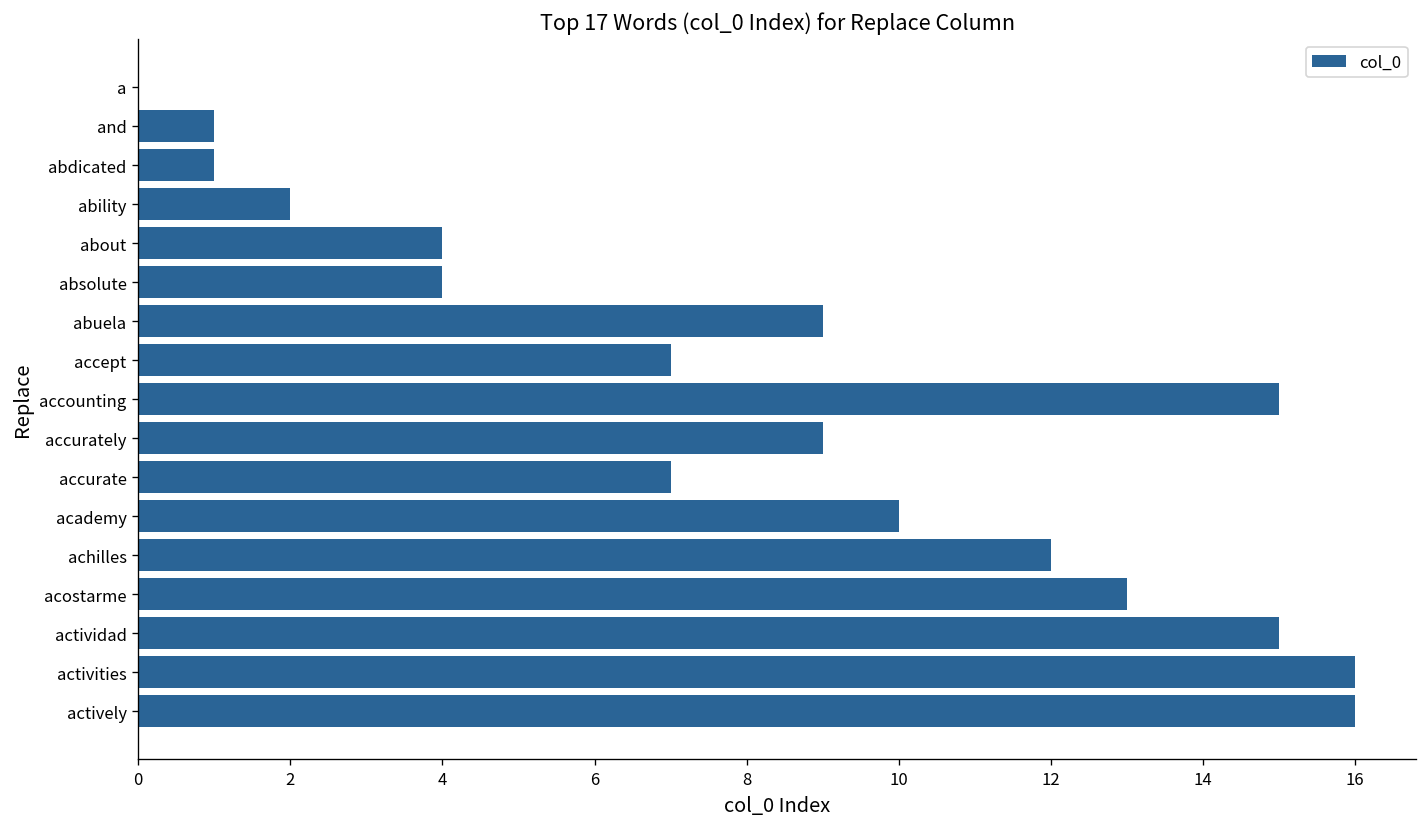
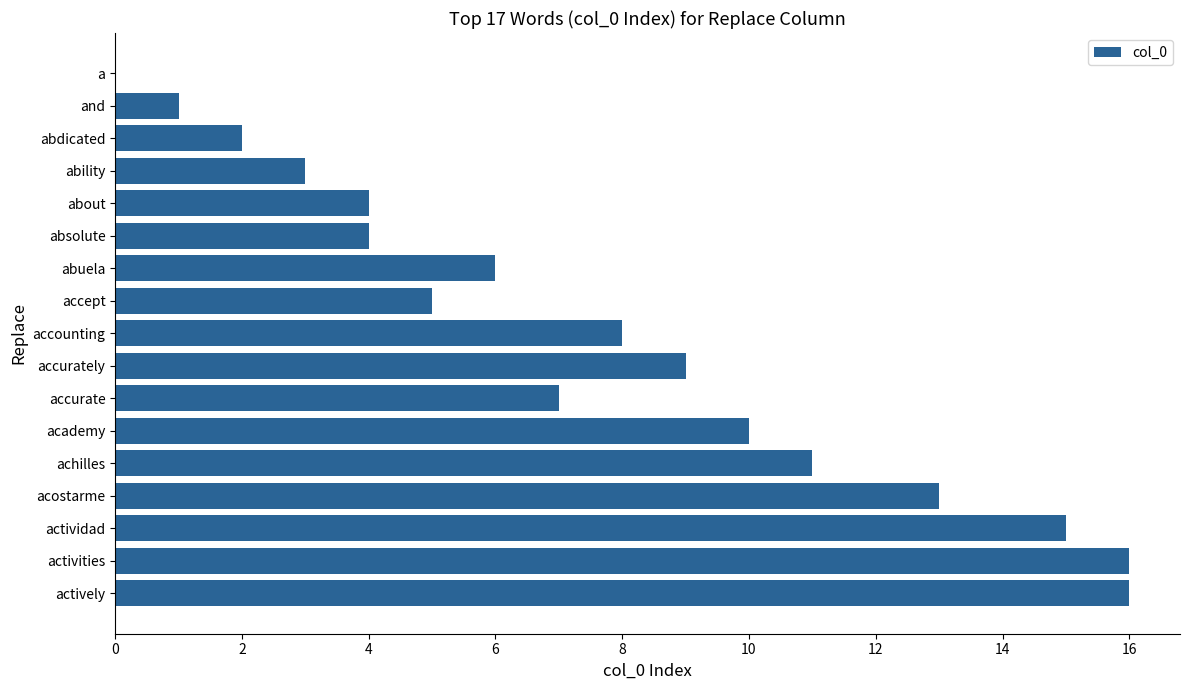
  {
    "a": 0,
    "and": 1,
-   "abdicated": 1,
-   "ability": 2,
+   "abdicated": 2,
+   "ability": 3,
    "about": 4,
    "absolute": 4,
-   "abuela": 9,
-   "accept": 7,
-   "accounting": 15,
+   "abuela": 6,
+   "accept": 5,
+   "accounting": 8,
    "accurately": 9,
    "accurate": 7,
    "academy": 10,
-   "achilles": 12,
+   "achilles": 11,
    "acostarme": 13,
    "actividad": 15,
    "activities": 16,
    "actively": 16
  }
